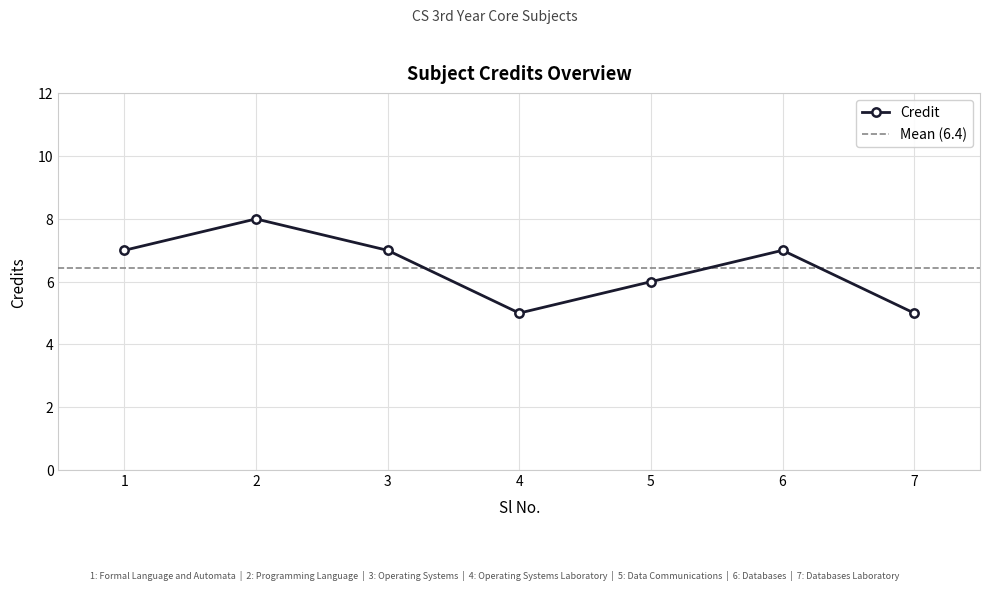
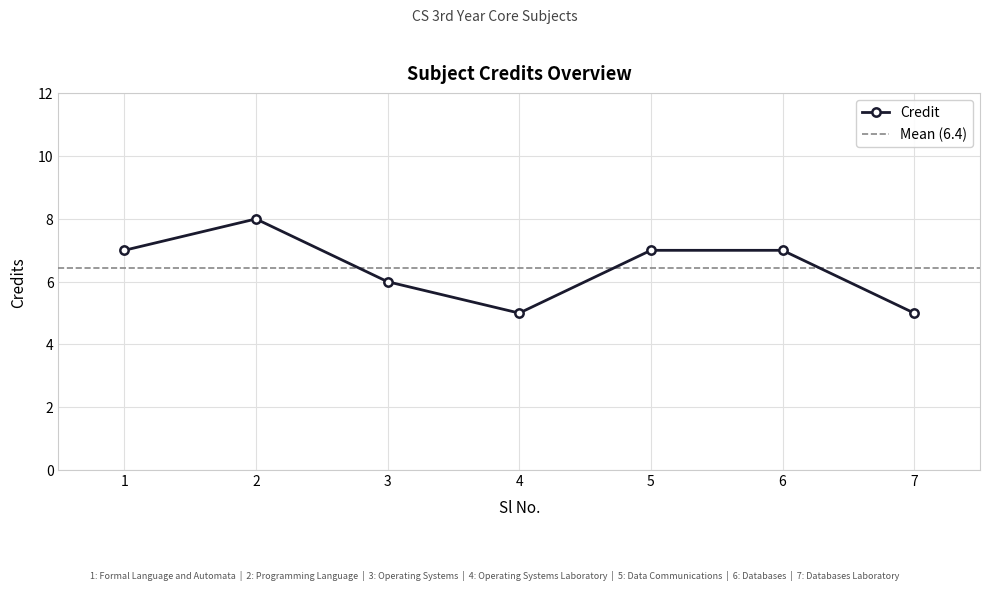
  {
    "1": 7,
    "2": 8,
-   "3": 7,
+   "3": 6,
    "4": 5,
-   "5": 6,
+   "5": 7,
    "6": 7,
    "7": 5
  }
